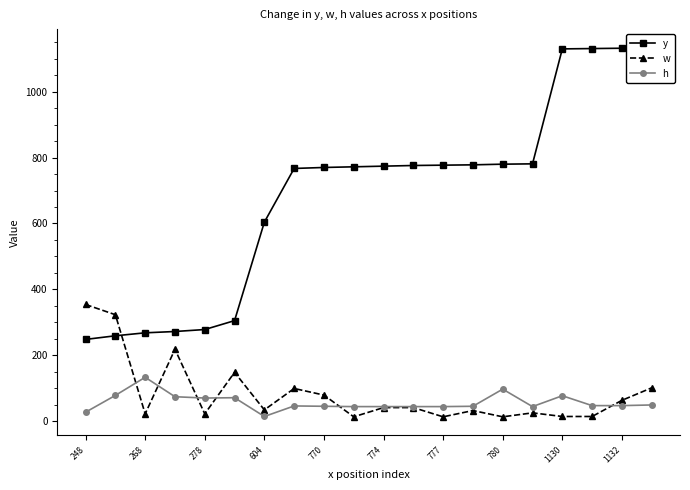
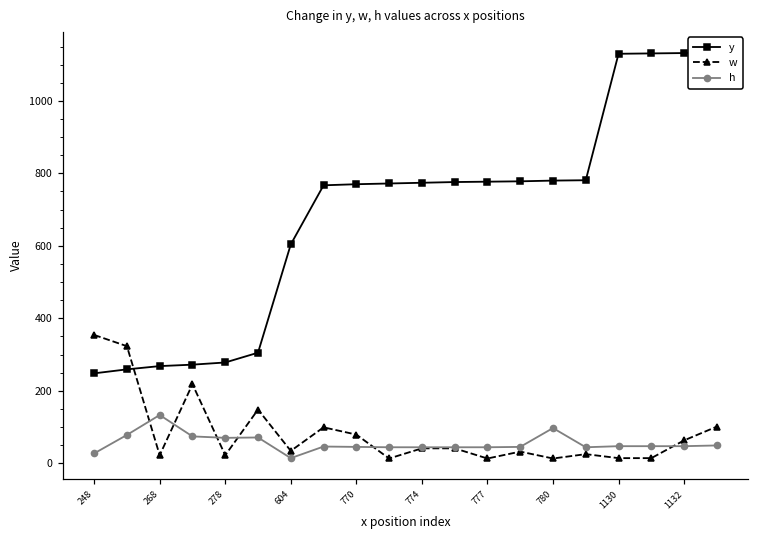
  {
    "h": {
      "248": 30,
      "268": 130,
      "278": 70,
      "604": 10,
      "770": 50,
      "777": 40,
      "780": 100,
-     "1130": 80,
+     "1130": 50,
      "1132": 50
    }
  }
